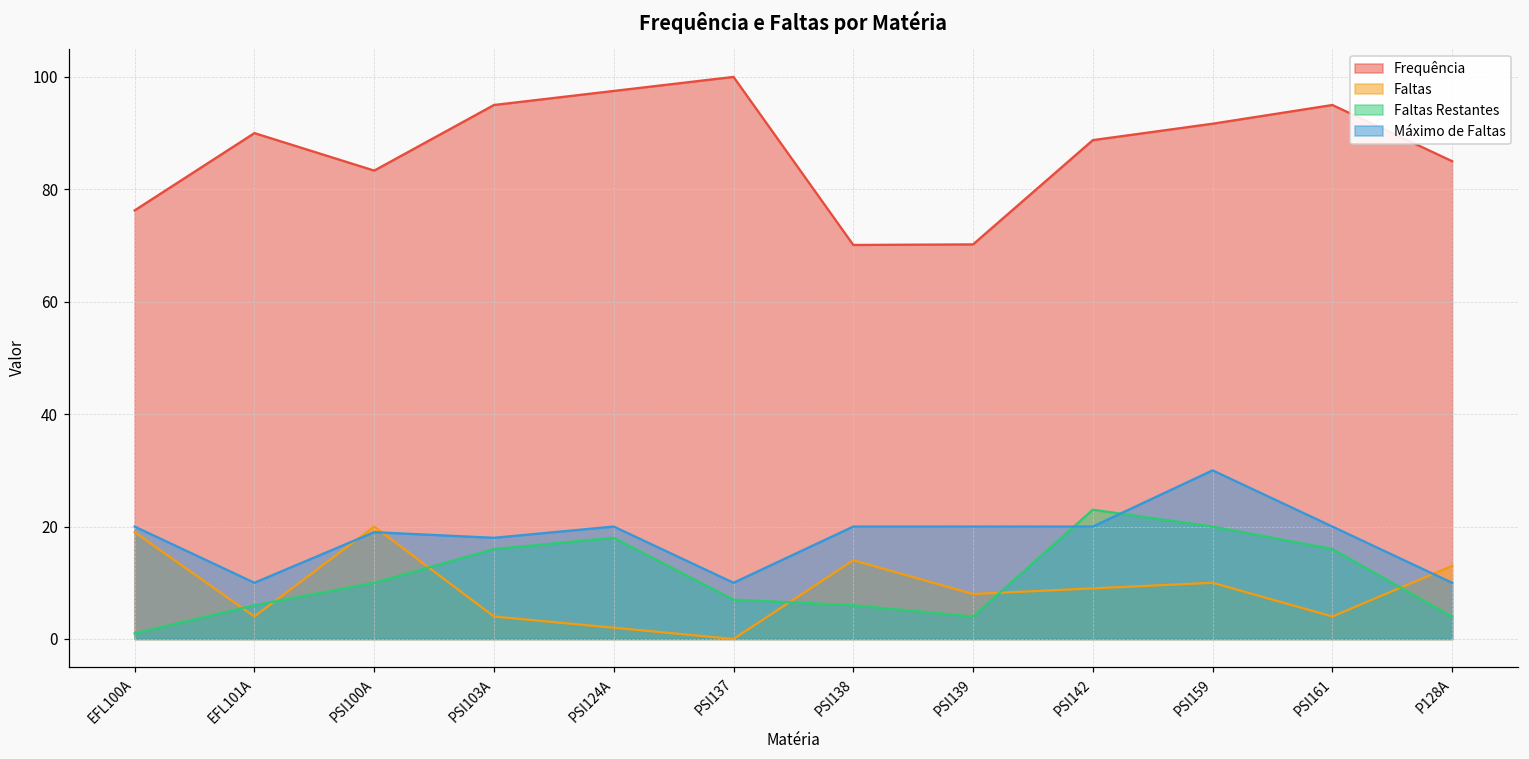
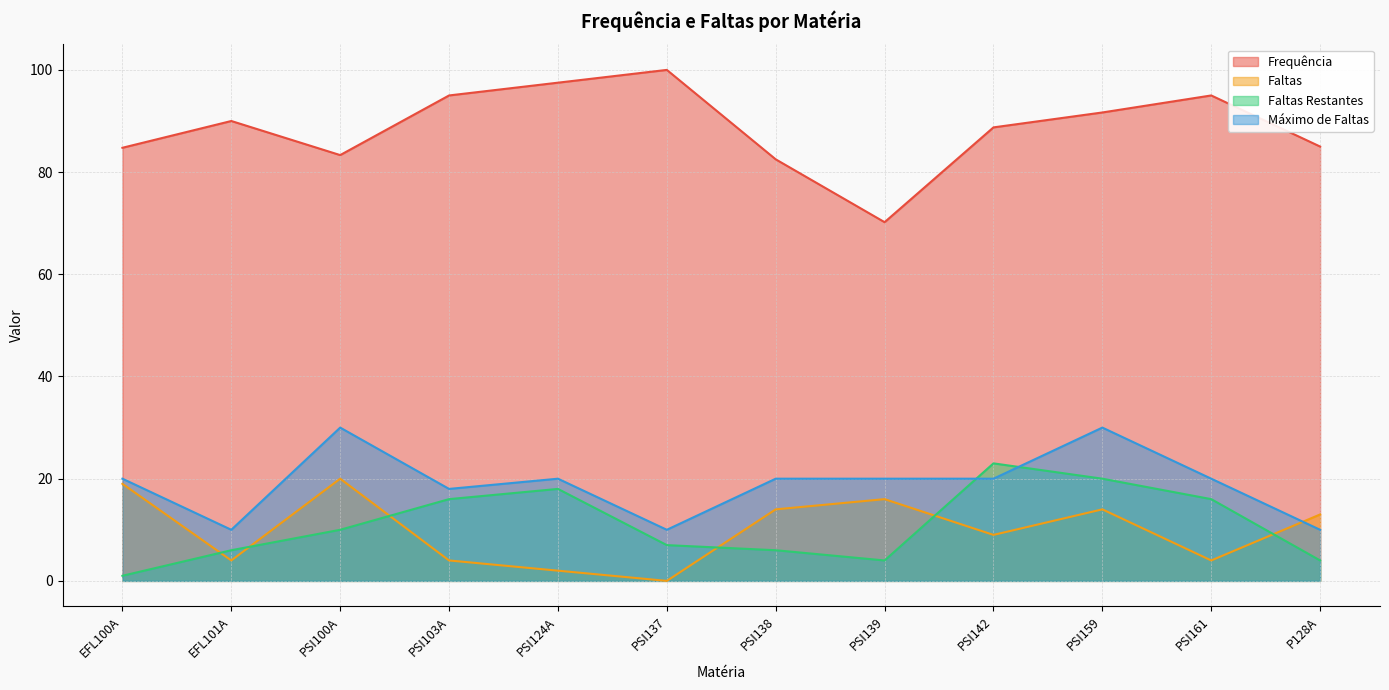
  {
    "Frequência": {
-     "EFL100A": 76,
+     "EFL100A": 85,
      "EFL101A": 90,
      "PSI100A": 83,
      "PSI103A": 95,
      "PSI124A": 98,
      "PSI137": 100,
-     "PSI138": 70,
+     "PSI138": 83,
      "PSI139": 70,
      "PSI142": 89,
      "PSI159": 92,
      "PSI161": 95,
      "P128A": 85
    },
    "Faltas": {
      "EFL100A": 19,
      "EFL101A": 4,
      "PSI100A": 20,
      "PSI103A": 4,
      "PSI124A": 2,
      "PSI137": 0,
      "PSI138": 14,
-     "PSI139": 8,
+     "PSI139": 16,
      "PSI142": 9,
-     "PSI159": 10,
+     "PSI159": 14,
      "PSI161": 4,
      "P128A": 13
    },
    "Faltas Restantes": {
      "EFL100A": 1,
      "EFL101A": 6,
      "PSI100A": 10,
      "PSI103A": 16,
      "PSI124A": 18,
      "PSI137": 7,
      "PSI138": 6,
      "PSI139": 4,
      "PSI142": 23,
      "PSI159": 20,
      "PSI161": 16,
      "P128A": 4
    },
    "Máximo de Faltas": {
      "EFL100A": 20,
      "EFL101A": 10,
-     "PSI100A": 19,
+     "PSI100A": 30,
      "PSI103A": 18,
      "PSI124A": 20,
      "PSI137": 10,
      "PSI138": 20,
      "PSI139": 20,
      "PSI142": 20,
      "PSI159": 30,
      "PSI161": 20,
      "P128A": 10
    }
  }
